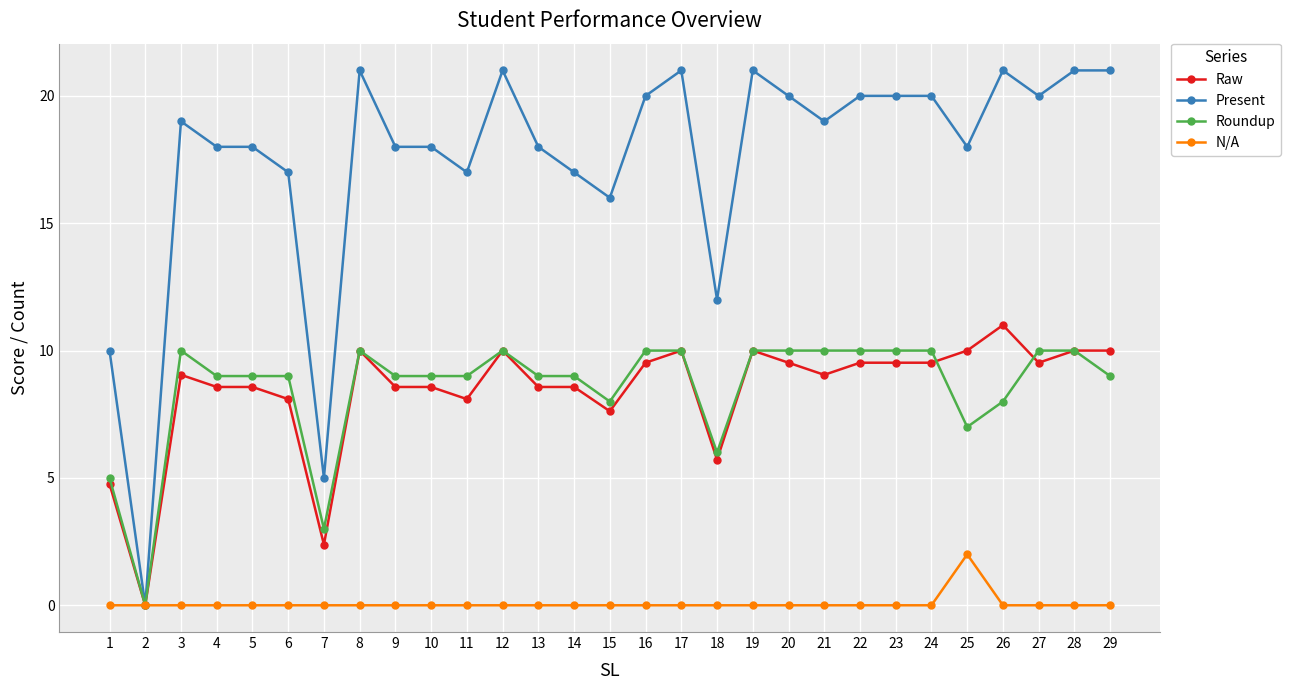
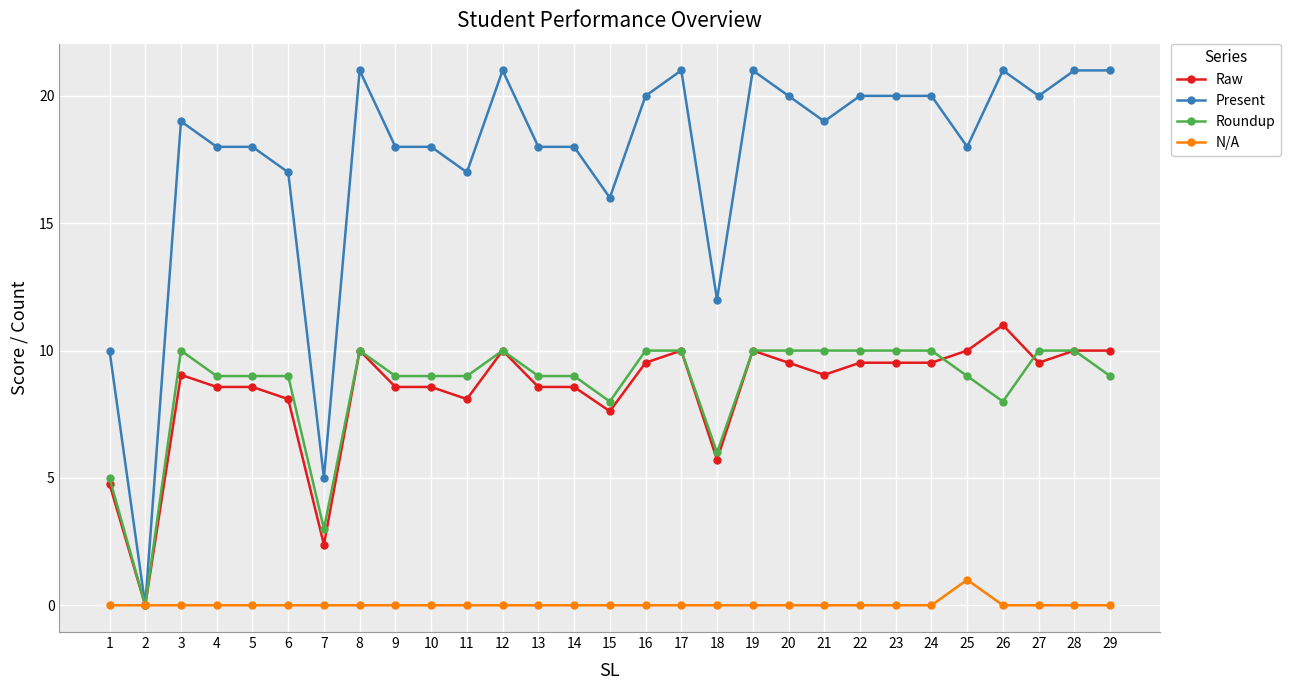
  {
    "Raw": {
      "1": 4.8,
      "3": 9,
      "4": 8.6,
      "5": 8.6,
      "6": 8,
      "7": 2.4,
      "9": 8.6,
      "10": 8.6,
      "11": 8,
      "13": 8.6,
      "14": 8.6,
      "15": 7.6,
      "16": 9.5,
      "18": 5.7,
      "20": 9.5,
      "21": 9,
      "22": 9.5,
      "23": 9.5,
      "24": 9.5,
      "25": 10,
      "26": 11,
      "27": 9.5,
      "29": 10
    },
    "Present": {
      "1": 10,
      "3": 19,
      "4": 18,
      "5": 18,
      "6": 17,
      "7": 5,
      "8": 21,
      "9": 18,
      "10": 18,
      "11": 17,
      "12": 21,
      "13": 18,
-     "14": 17,
+     "14": 18,
      "15": 16,
      "16": 20,
      "17": 21,
      "18": 12,
      "19": 21,
      "20": 20,
      "21": 19,
      "22": 20,
      "23": 20,
      "24": 20,
      "25": 18,
      "26": 21,
      "27": 20,
      "28": 21,
      "29": 21
    },
    "Roundup": {
      "1": 5,
      "3": 10,
      "4": 9,
      "5": 9,
      "6": 9,
      "7": 3,
      "9": 9,
      "10": 9,
      "11": 9,
      "13": 9,
      "14": 9,
      "15": 8,
      "16": 10,
      "18": 6,
      "20": 10,
      "21": 10,
      "22": 10,
      "23": 10,
      "24": 10,
-     "25": 7,
+     "25": 9,
      "26": 8,
      "27": 10,
      "29": 9
    },
    "N/A": {
      "1": 0,
      "3": 0,
      "4": 0,
      "5": 0,
      "6": 0,
      "7": 0,
      "8": 0,
      "9": 0,
      "10": 0,
      "11": 0,
      "12": 0,
      "13": 0,
      "14": 0,
      "15": 0,
      "16": 0,
      "17": 0,
      "18": 0,
      "19": 0,
      "20": 0,
      "21": 0,
      "22": 0,
      "23": 0,
      "24": 0,
-     "25": 2,
+     "25": 1,
      "26": 0,
      "27": 0,
      "28": 0,
      "29": 0
    }
  }
